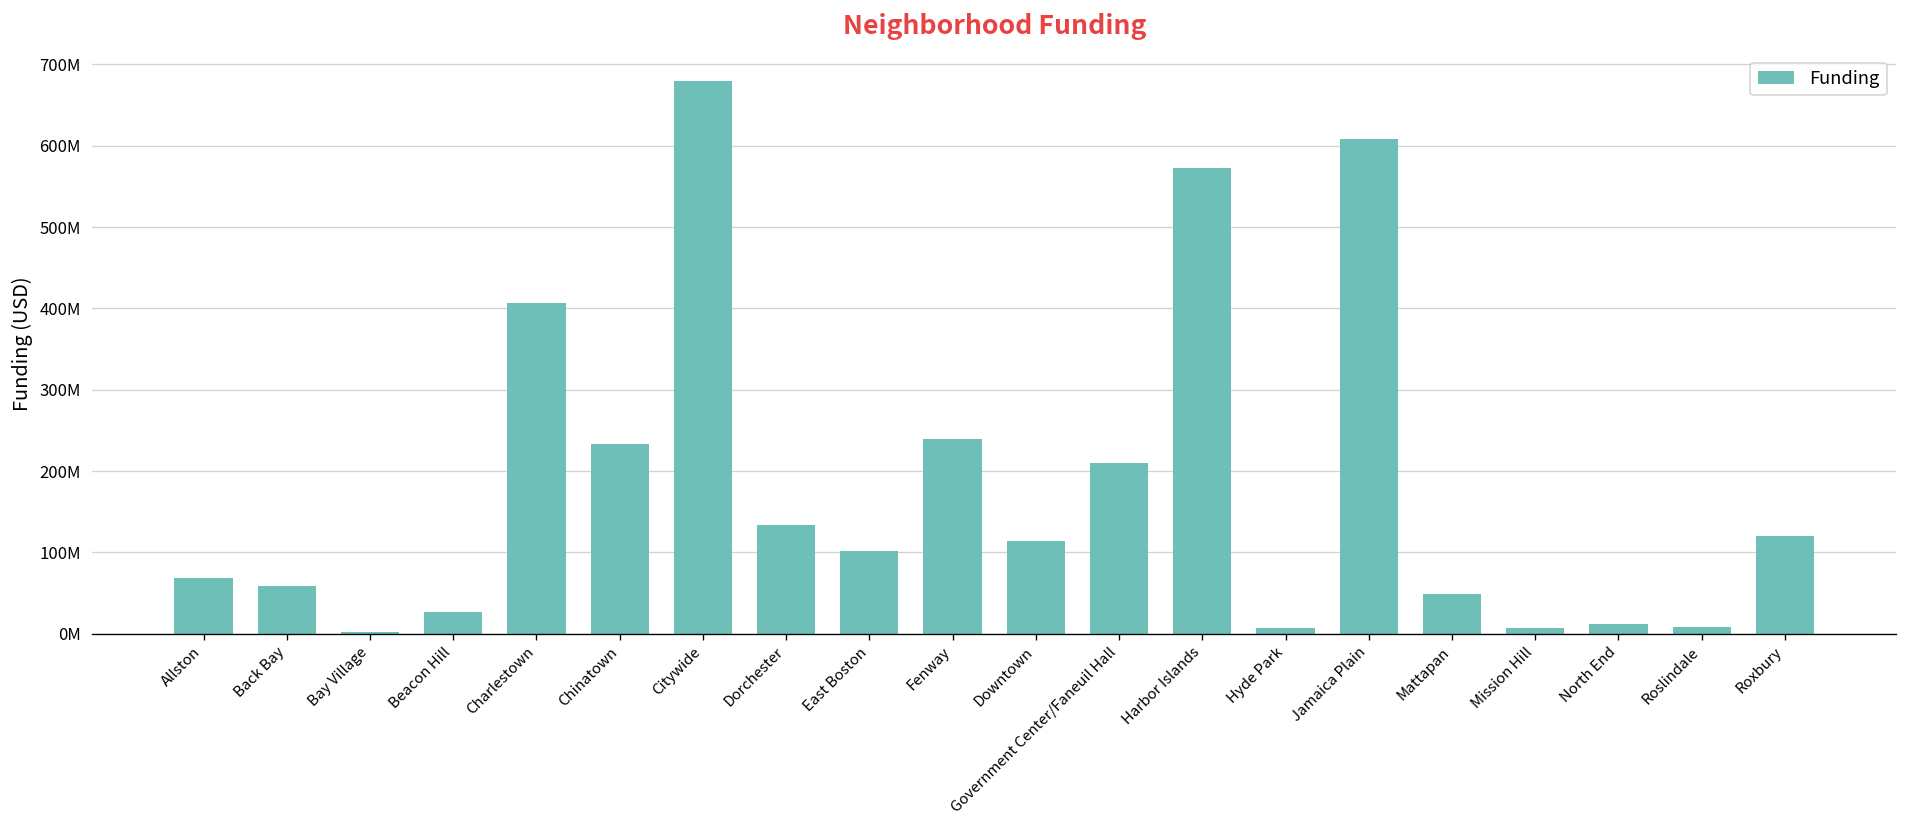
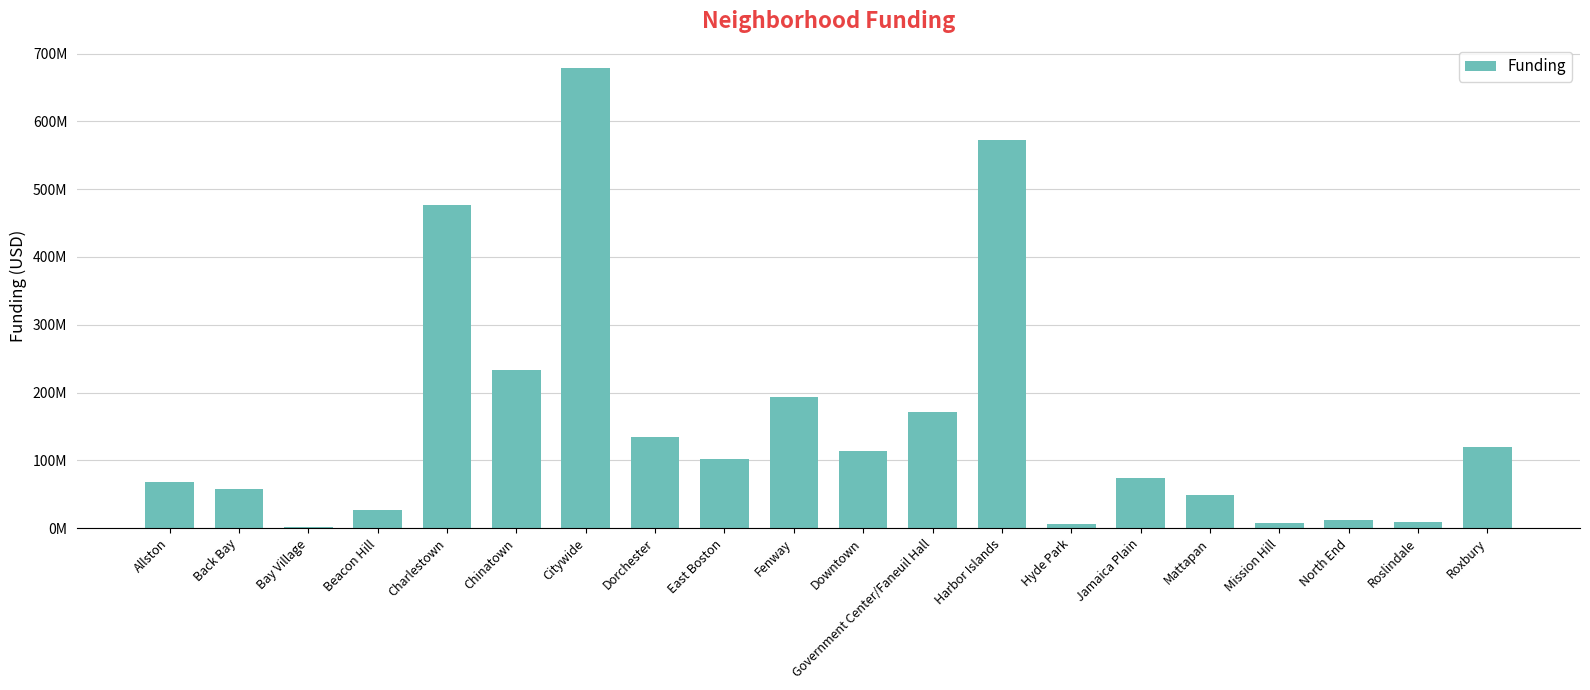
  {
    "Allston": 70000000,
    "Back Bay": 60000000,
    "Beacon Hill": 30000000,
-   "Charlestown": 410000000,
+   "Charlestown": 480000000,
    "Chinatown": 230000000,
    "Citywide": 680000000,
    "Dorchester": 130000000,
    "East Boston": 100000000,
-   "Fenway": 240000000,
+   "Fenway": 190000000,
    "Downtown": 110000000,
-   "Government Center/Faneuil Hall": 210000000,
+   "Government Center/Faneuil Hall": 170000000,
    "Harbor Islands": 570000000,
    "Hyde Park": 10000000,
-   "Jamaica Plain": 610000000,
+   "Jamaica Plain": 70000000,
    "Mattapan": 50000000,
    "Mission Hill": 10000000,
    "North End": 10000000,
    "Roslindale": 10000000,
    "Roxbury": 120000000
  }
